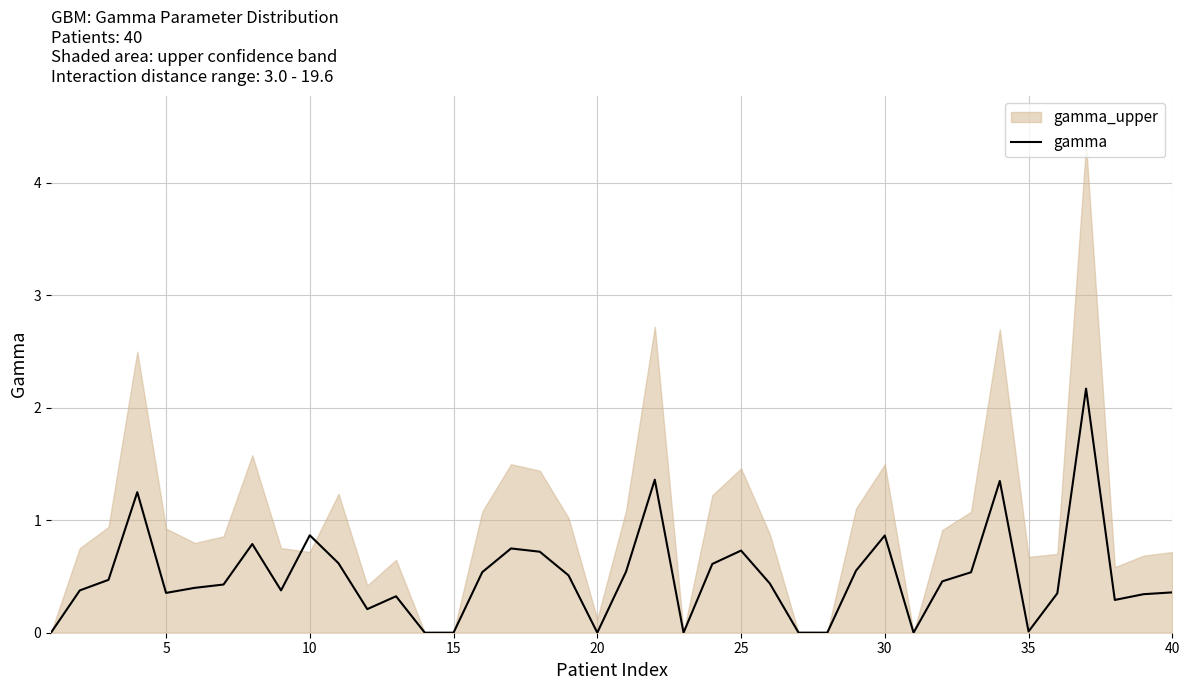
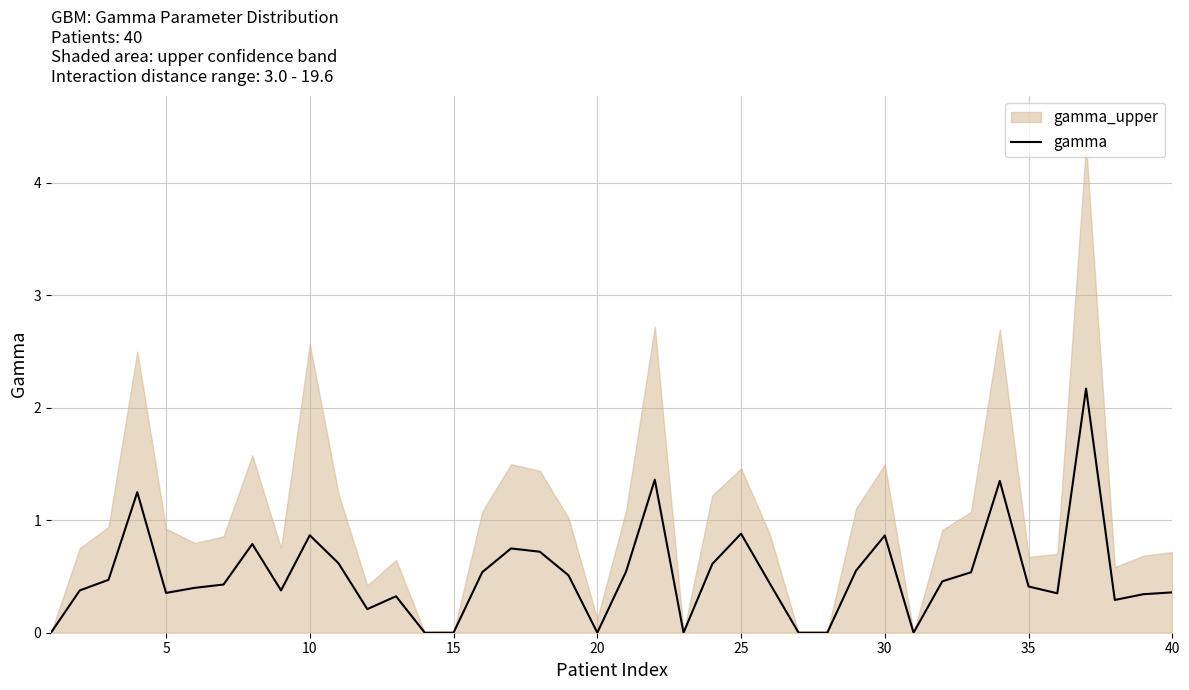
  {
    "gamma": {
      "5": 0.35,
      "10": 0.87,
      "20": 0.00,
-     "25": 0.73,
+     "25": 0.88,
      "30": 0.86,
-     "35": 0.01,
+     "35": 0.41,
      "40": 0.36
    },
    "gamma_upper": {
      "5": 0.93,
-     "10": 0.72,
+     "10": 2.56,
      "20": 0.12,
      "25": 1.46,
      "30": 1.50,
      "35": 0.67,
      "40": 0.72
    }
  }
